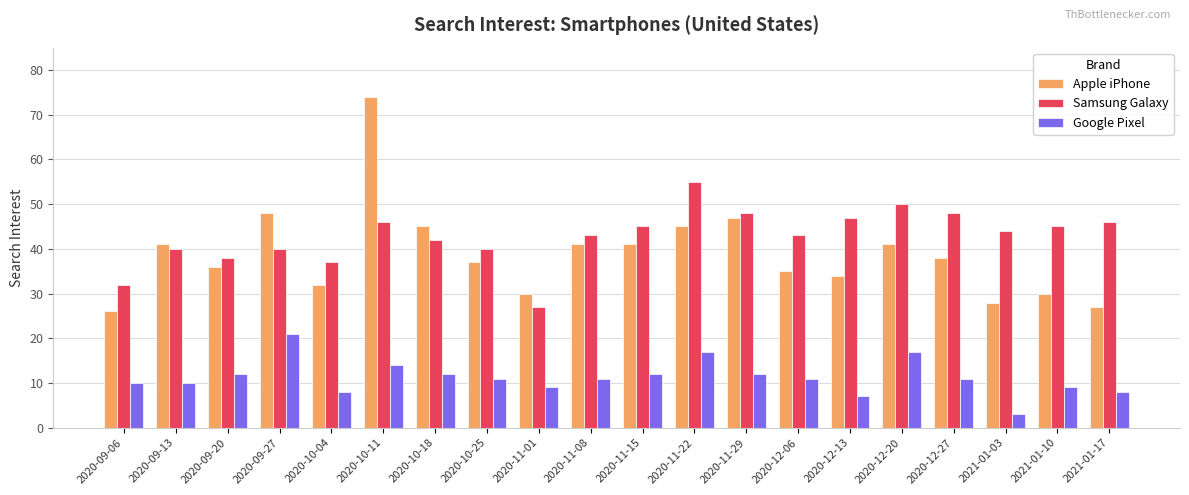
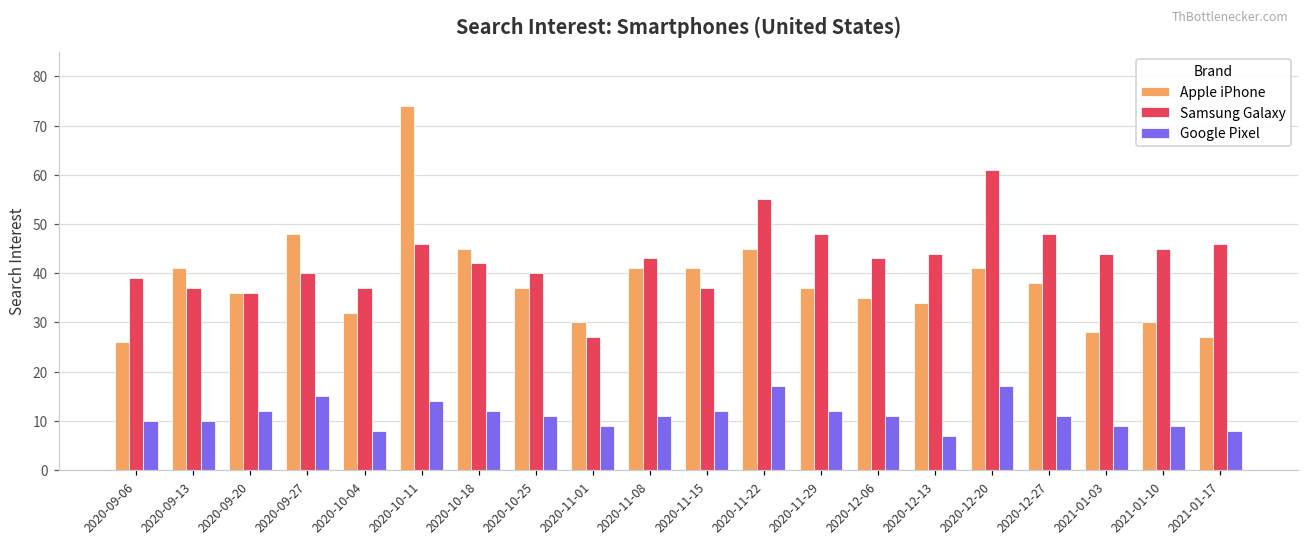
  {
    "Apple iPhone": {
      "2020-09-06": 26,
      "2020-09-13": 41,
      "2020-09-20": 36,
      "2020-09-27": 48,
      "2020-10-04": 32,
      "2020-10-11": 74,
      "2020-10-18": 45,
      "2020-10-25": 37,
      "2020-11-01": 30,
      "2020-11-08": 41,
      "2020-11-15": 41,
      "2020-11-22": 45,
-     "2020-11-29": 47,
+     "2020-11-29": 37,
      "2020-12-06": 35,
      "2020-12-13": 34,
      "2020-12-20": 41,
      "2020-12-27": 38,
      "2021-01-03": 28,
      "2021-01-10": 30,
      "2021-01-17": 27
    },
    "Samsung Galaxy": {
-     "2020-09-06": 32,
-     "2020-09-13": 40,
-     "2020-09-20": 38,
+     "2020-09-06": 39,
+     "2020-09-13": 37,
+     "2020-09-20": 36,
      "2020-09-27": 40,
      "2020-10-04": 37,
      "2020-10-11": 46,
      "2020-10-18": 42,
      "2020-10-25": 40,
      "2020-11-01": 27,
      "2020-11-08": 43,
-     "2020-11-15": 45,
+     "2020-11-15": 37,
      "2020-11-22": 55,
      "2020-11-29": 48,
      "2020-12-06": 43,
-     "2020-12-13": 47,
-     "2020-12-20": 50,
+     "2020-12-13": 44,
+     "2020-12-20": 61,
      "2020-12-27": 48,
      "2021-01-03": 44,
      "2021-01-10": 45,
      "2021-01-17": 46
    },
    "Google Pixel": {
      "2020-09-06": 10,
      "2020-09-13": 10,
      "2020-09-20": 12,
-     "2020-09-27": 21,
+     "2020-09-27": 15,
      "2020-10-04": 8,
      "2020-10-11": 14,
      "2020-10-18": 12,
      "2020-10-25": 11,
      "2020-11-01": 9,
      "2020-11-08": 11,
      "2020-11-15": 12,
      "2020-11-22": 17,
      "2020-11-29": 12,
      "2020-12-06": 11,
      "2020-12-13": 7,
      "2020-12-20": 17,
      "2020-12-27": 11,
-     "2021-01-03": 3,
+     "2021-01-03": 9,
      "2021-01-10": 9,
      "2021-01-17": 8
    }
  }
